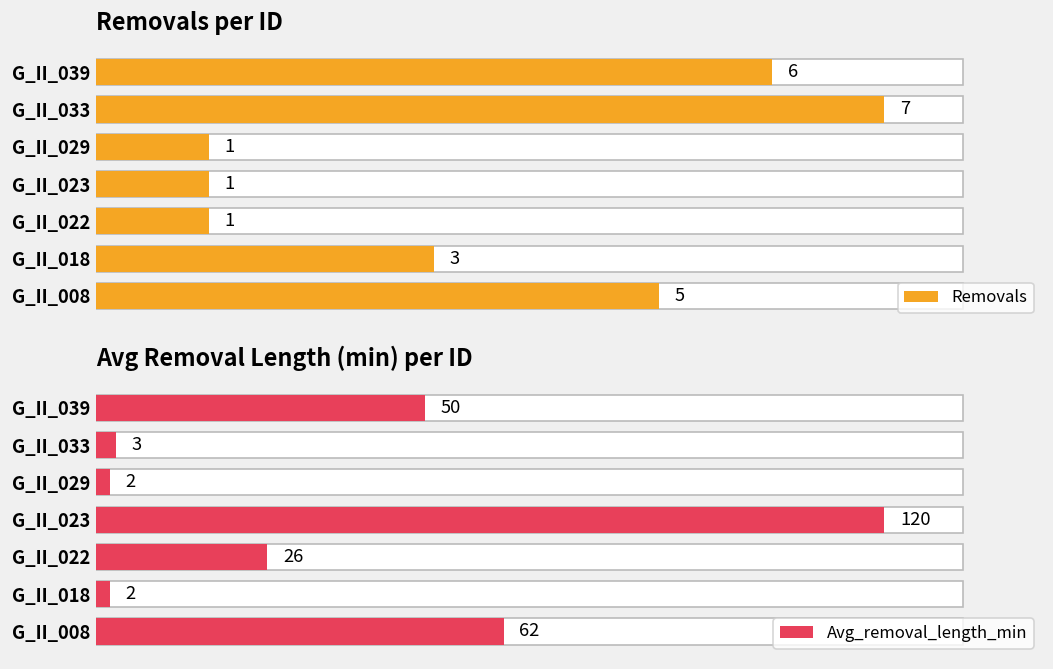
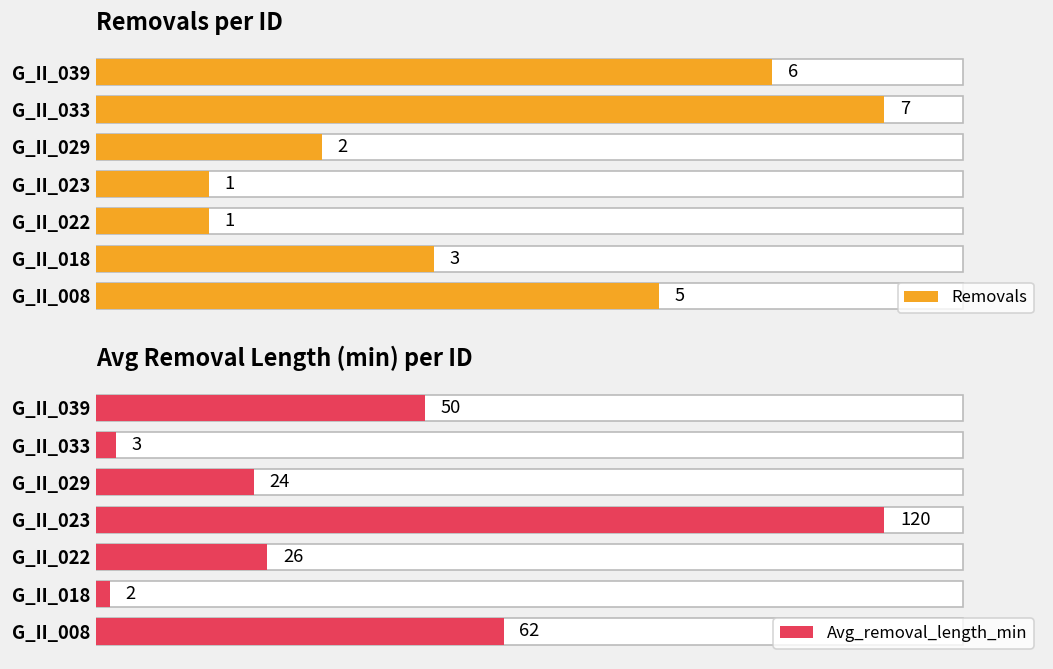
  {
    "Removals per ID": {
      "Removals": {
-       "G_II_029": 1
+       "G_II_029": 2
      }
    },
    "Avg Removal Length (min) per ID": {
      "Avg_removal_length_min": {
-       "G_II_029": 2
+       "G_II_029": 24
      }
    }
  }
